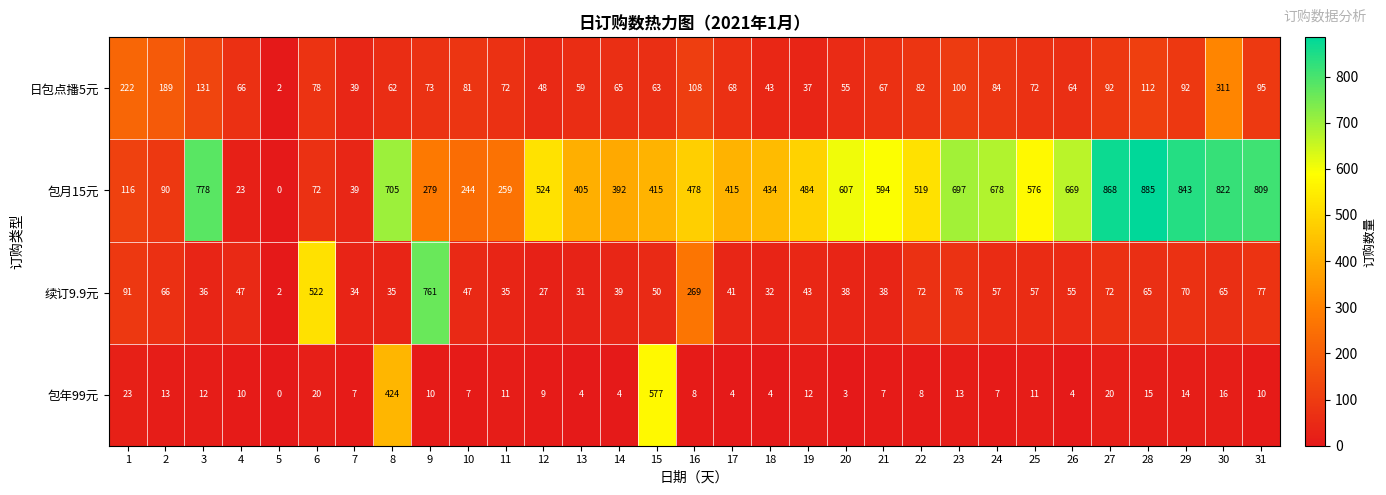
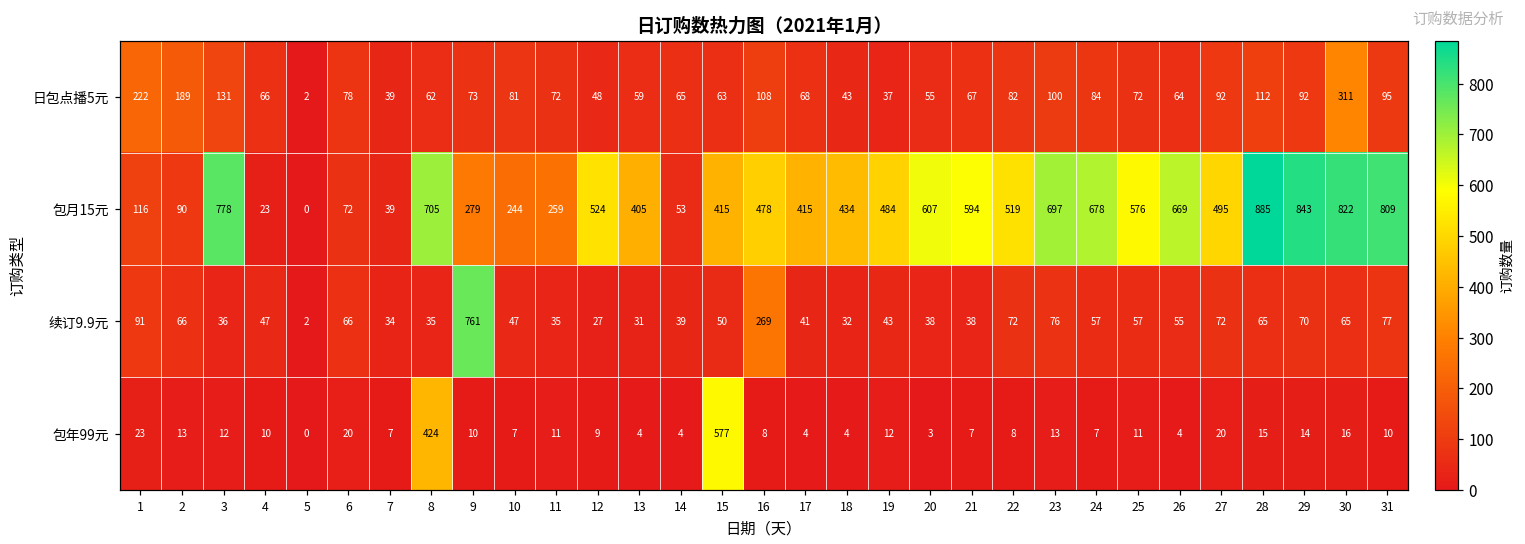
  {
    "日包点播5元": {
      "1": 222,
      "2": 189,
      "3": 131,
      "4": 66,
      "5": 2,
      "6": 78,
      "7": 39,
      "8": 62,
      "9": 73,
      "10": 81,
      "11": 72,
      "12": 48,
      "13": 59,
      "14": 65,
      "15": 63,
      "16": 108,
      "17": 68,
      "18": 43,
      "19": 37,
      "20": 55,
      "21": 67,
      "22": 82,
      "23": 100,
      "24": 84,
      "25": 72,
      "26": 64,
      "27": 92,
      "28": 112,
      "29": 92,
      "30": 311,
      "31": 95
    },
    "包月15元": {
      "1": 116,
      "2": 90,
      "3": 778,
      "4": 23,
      "5": 0,
      "6": 72,
      "7": 39,
      "8": 705,
      "9": 279,
      "10": 244,
      "11": 259,
      "12": 524,
      "13": 405,
-     "14": 392,
+     "14": 53,
      "15": 415,
      "16": 478,
      "17": 415,
      "18": 434,
      "19": 484,
      "20": 607,
      "21": 594,
      "22": 519,
      "23": 697,
      "24": 678,
      "25": 576,
      "26": 669,
-     "27": 868,
+     "27": 495,
      "28": 885,
      "29": 843,
      "30": 822,
      "31": 809
    },
    "续订9.9元": {
      "1": 91,
      "2": 66,
      "3": 36,
      "4": 47,
      "5": 2,
-     "6": 522,
+     "6": 66,
      "7": 34,
      "8": 35,
      "9": 761,
      "10": 47,
      "11": 35,
      "12": 27,
      "13": 31,
      "14": 39,
      "15": 50,
      "16": 269,
      "17": 41,
      "18": 32,
      "19": 43,
      "20": 38,
      "21": 38,
      "22": 72,
      "23": 76,
      "24": 57,
      "25": 57,
      "26": 55,
      "27": 72,
      "28": 65,
      "29": 70,
      "30": 65,
      "31": 77
    },
    "包年99元": {
      "1": 23,
      "2": 13,
      "3": 12,
      "4": 10,
      "5": 0,
      "6": 20,
      "7": 7,
      "8": 424,
      "9": 10,
      "10": 7,
      "11": 11,
      "12": 9,
      "13": 4,
      "14": 4,
      "15": 577,
      "16": 8,
      "17": 4,
      "18": 4,
      "19": 12,
      "20": 3,
      "21": 7,
      "22": 8,
      "23": 13,
      "24": 7,
      "25": 11,
      "26": 4,
      "27": 20,
      "28": 15,
      "29": 14,
      "30": 16,
      "31": 10
    }
  }
